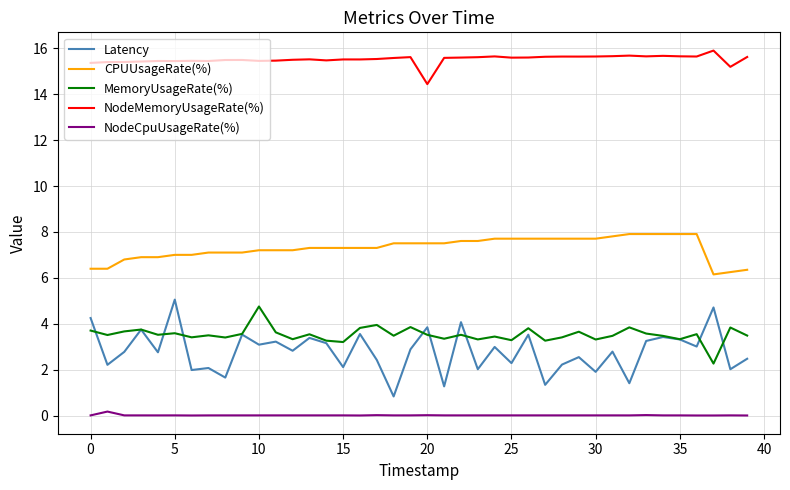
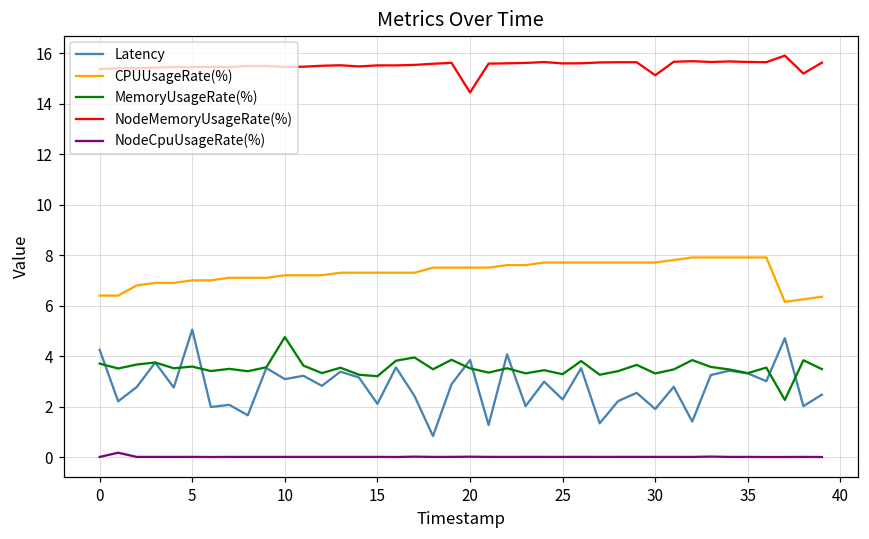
  {
    "Latency": {
      "0": 4.2,
      "5": 5.1,
      "10": 3.1,
      "15": 2.1,
      "20": 3.8,
      "25": 2.3,
      "30": 1.9
    },
    "CPUUsageRate(%)": {
      "0": 6.4,
      "5": 7.0,
      "10": 7.2,
      "15": 7.3,
      "20": 7.5,
      "25": 7.7,
      "30": 7.7,
      "35": 7.9
    },
    "MemoryUsageRate(%)": {
      "0": 3.7,
      "5": 3.6,
      "10": 4.8,
      "15": 3.2,
      "20": 3.5,
      "25": 3.3,
      "30": 3.3
    },
    "NodeMemoryUsageRate(%)": {
      "15": 15.5,
      "20": 14.4,
      "25": 15.6,
-     "30": 15.6,
+     "30": 15.1,
      "35": 15.6
    },
    "NodeCpuUsageRate(%)": {
      "0": 0.0,
      "5": 0.0,
      "10": 0.0,
      "15": 0.0,
      "20": 0.0,
      "25": 0.0,
      "30": 0.0,
      "35": 0.0
    }
  }
